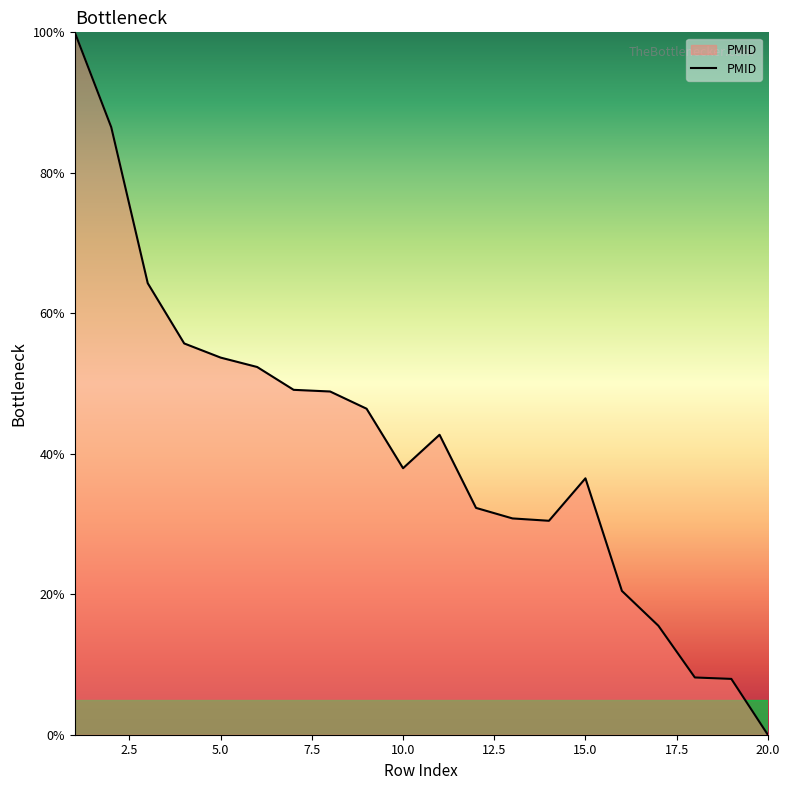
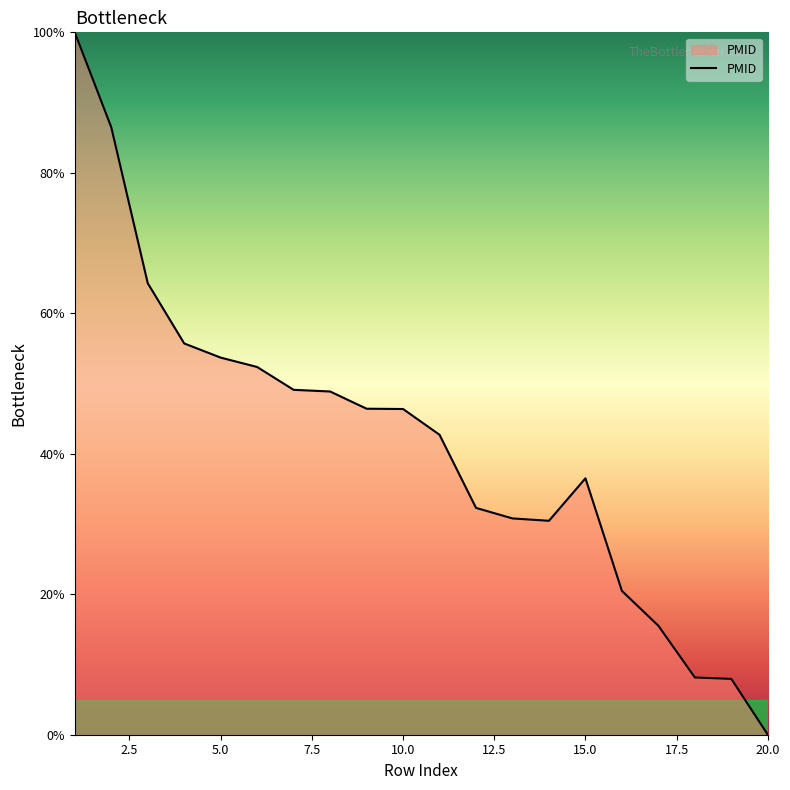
  {
    "5.0": "54%",
-   "10.0": "38%",
+   "10.0": "46%",
    "15.0": "37%"
  }
